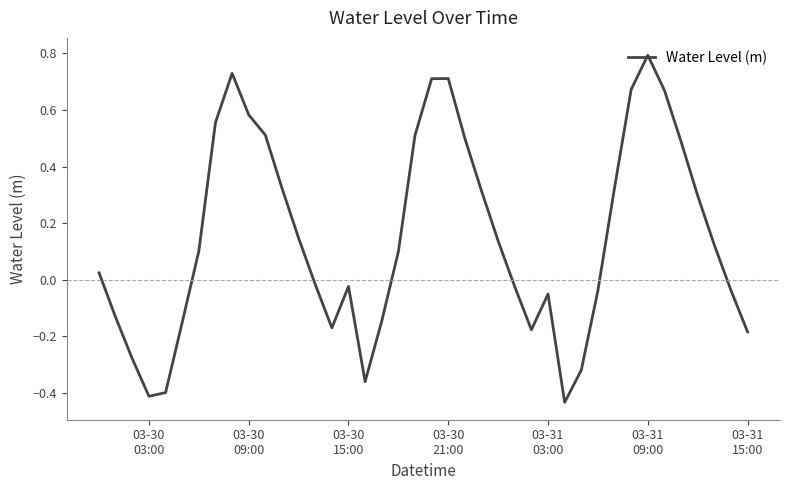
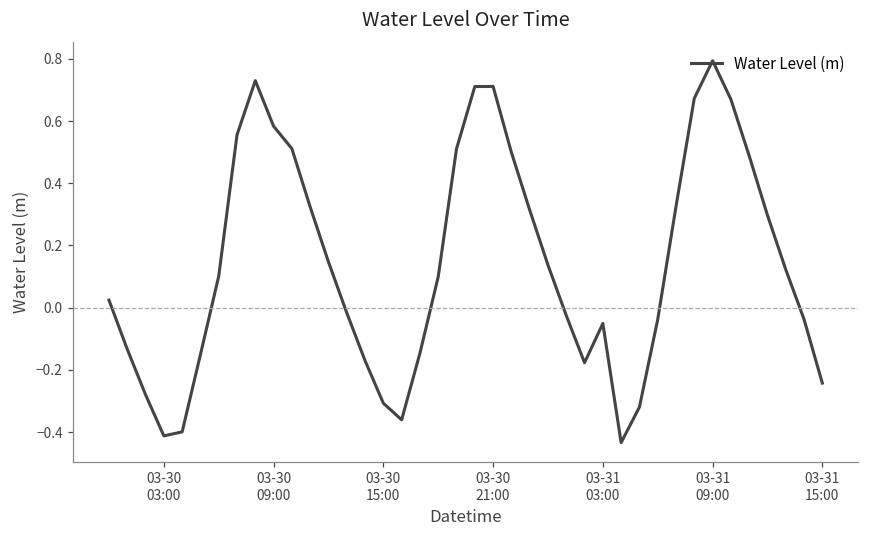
  {
    "03-30 03:00": -0.41,
    "03-30 09:00": 0.58,
-   "03-30 15:00": -0.02,
+   "03-30 15:00": -0.31,
    "03-30 21:00": 0.71,
    "03-31 03:00": -0.05,
    "03-31 09:00": 0.79,
-   "03-31 15:00": -0.18
+   "03-31 15:00": -0.24
  }
